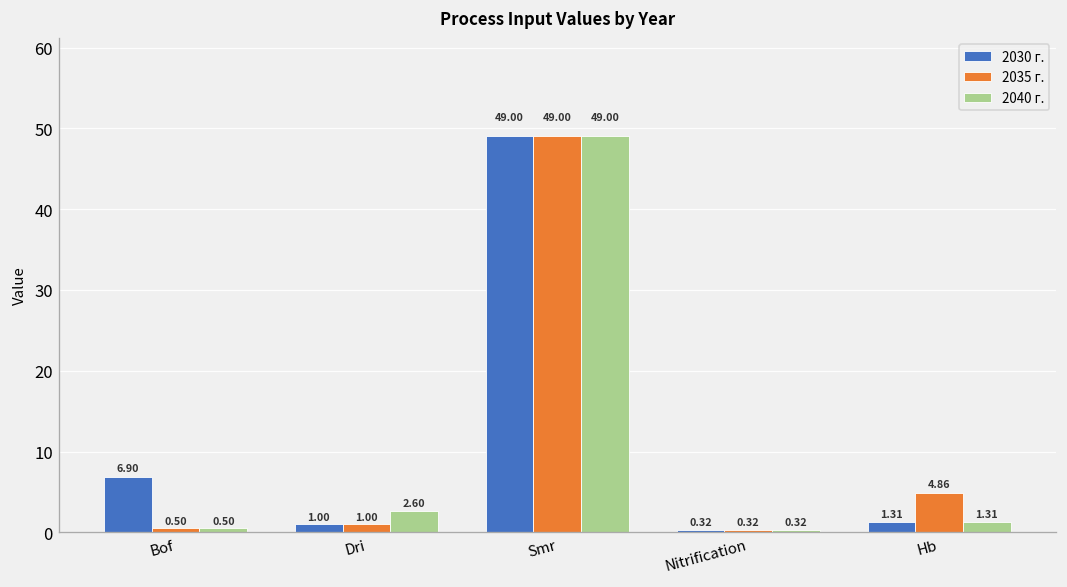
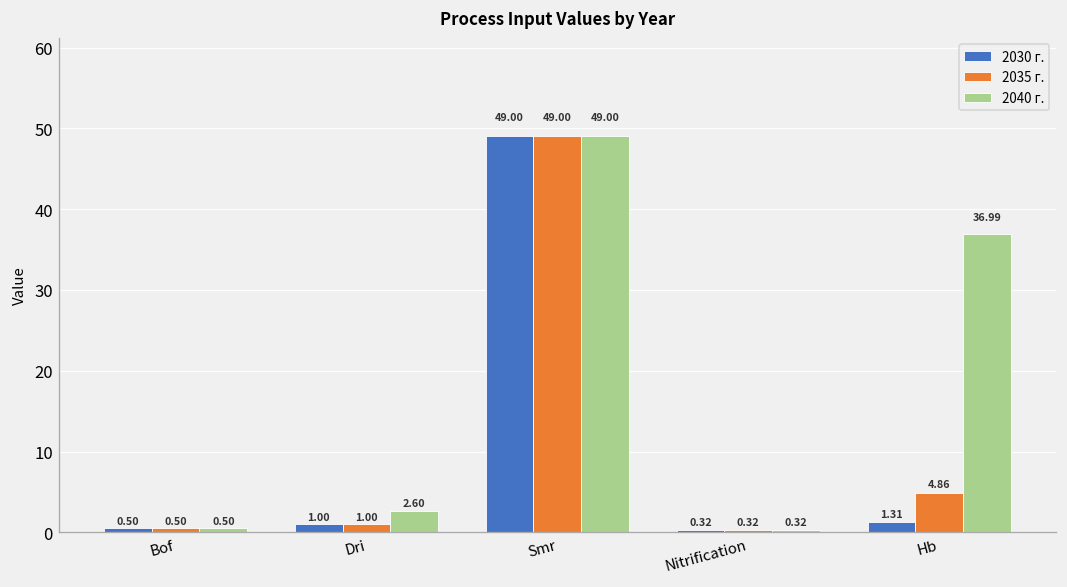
  {
    "2030 г.": {
-     "Bof": 6.90,
+     "Bof": 0.50,
      "Dri": 1.00,
      "Smr": 49.00,
      "Nitrification": 0.32,
      "Hb": 1.31
    },
    "2035 г.": {
      "Bof": 0.50,
      "Dri": 1.00,
      "Smr": 49.00,
      "Nitrification": 0.32,
      "Hb": 4.86
    },
    "2040 г.": {
      "Bof": 0.50,
      "Dri": 2.60,
      "Smr": 49.00,
      "Nitrification": 0.32,
-     "Hb": 1.31
+     "Hb": 36.99
    }
  }
